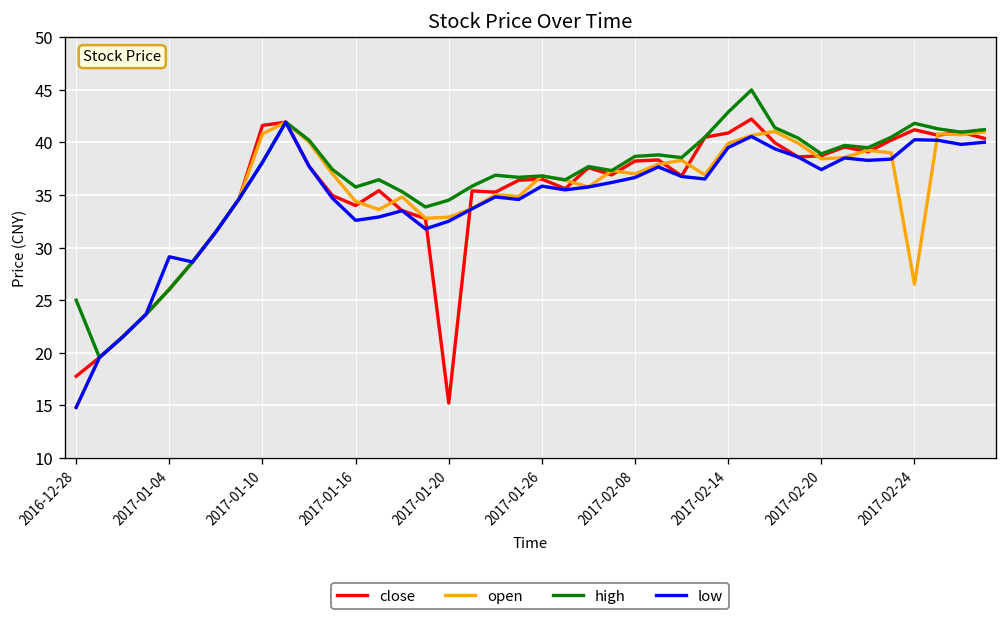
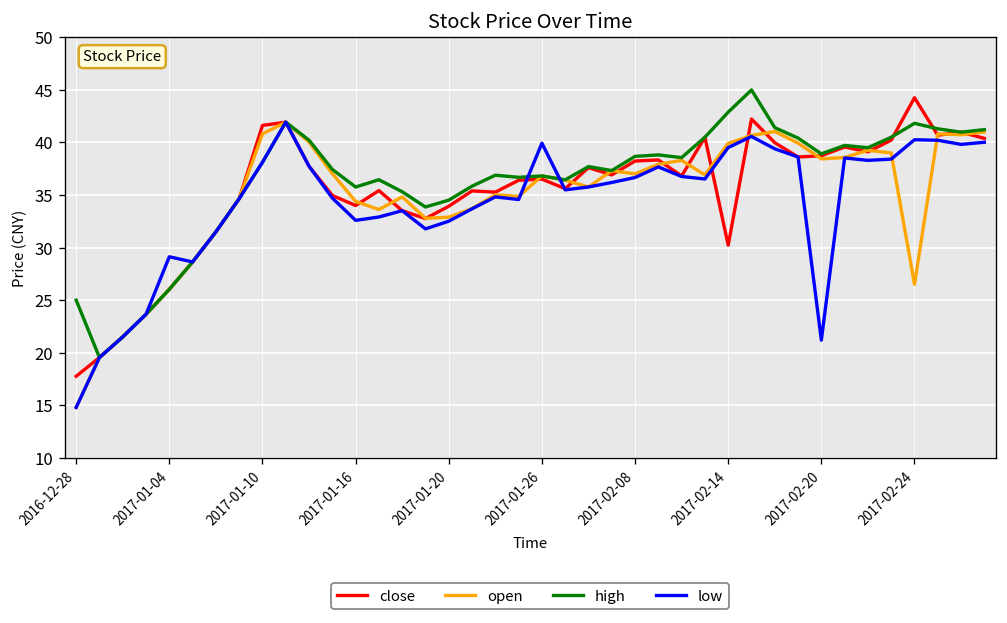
  {
    "close": {
      "2016-12-28": 18,
      "2017-01-10": 42,
      "2017-01-16": 34,
-     "2017-01-20": 15,
+     "2017-01-20": 34,
      "2017-01-26": 37,
      "2017-02-08": 38,
-     "2017-02-14": 41,
-     "2017-02-24": 41
+     "2017-02-14": 30,
+     "2017-02-24": 44
    },
    "open": {
      "2017-01-10": 41,
      "2017-01-16": 34,
      "2017-01-20": 33,
      "2017-02-08": 37,
      "2017-02-14": 40,
      "2017-02-20": 38,
      "2017-02-24": 27
    },
    "high": {
      "2016-12-28": 25,
      "2017-01-16": 36,
      "2017-01-20": 35,
      "2017-02-08": 39,
      "2017-02-14": 43,
      "2017-02-24": 42
    },
    "low": {
      "2017-01-04": 29,
      "2017-01-16": 33,
      "2017-01-20": 33,
-     "2017-01-26": 36,
+     "2017-01-26": 40,
      "2017-02-08": 37,
      "2017-02-14": 40,
-     "2017-02-20": 37,
+     "2017-02-20": 21,
      "2017-02-24": 40
    }
  }
